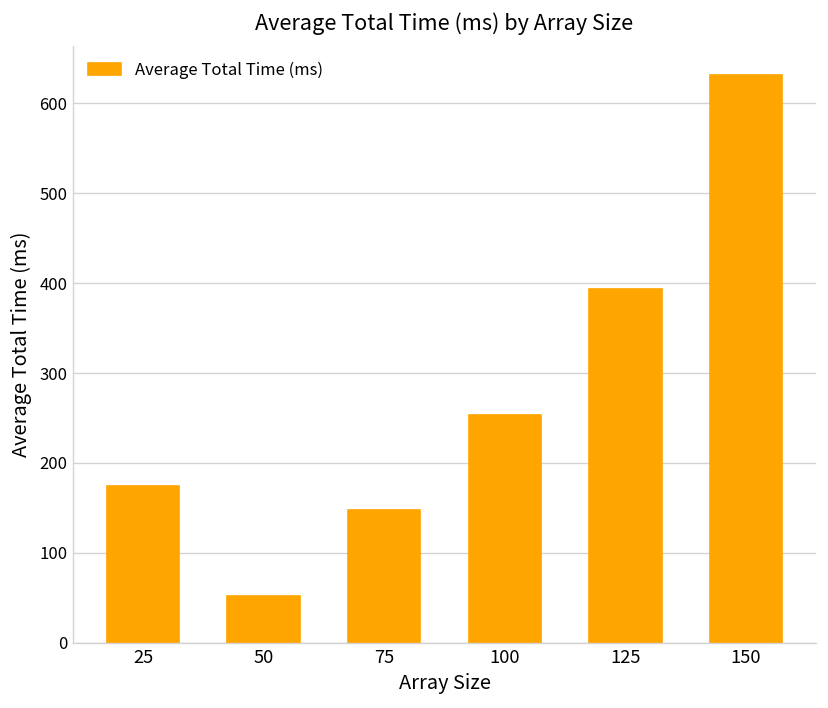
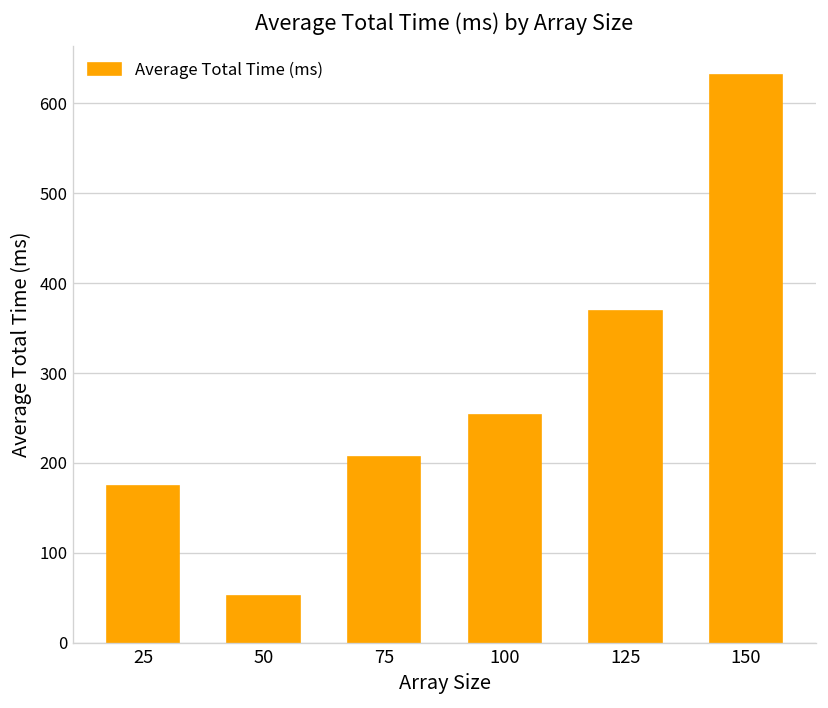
  {
    "25": 170,
    "50": 50,
-   "75": 150,
+   "75": 210,
    "100": 250,
-   "125": 390,
+   "125": 370,
    "150": 630
  }
